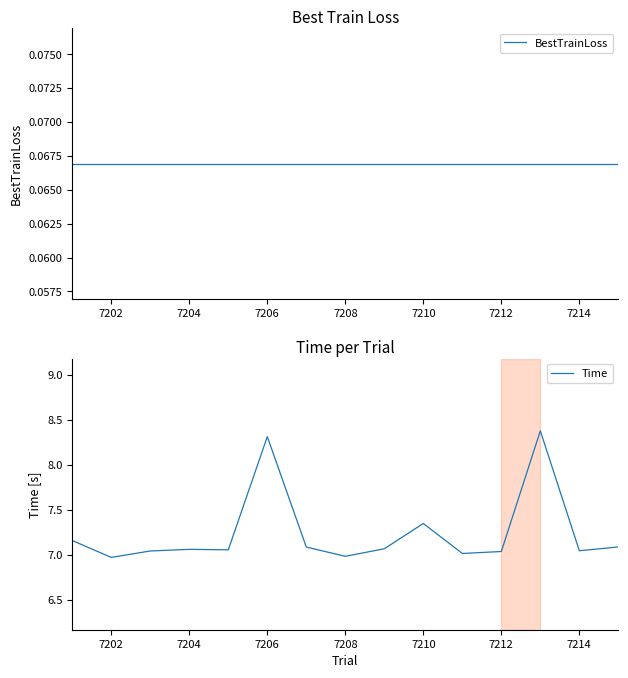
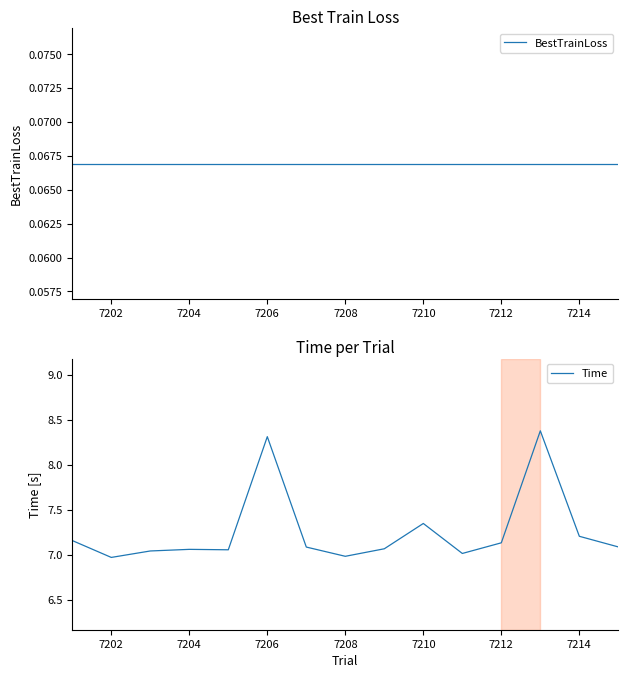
  {
    "Best Train Loss": {
      "7202": 0.0669,
      "7204": 0.0669,
      "7206": 0.0669,
      "7208": 0.0669,
      "7210": 0.0669,
      "7212": 0.0669,
      "7214": 0.0669
    },
    "Time per Trial": {
      "7202": 7.0,
      "7204": 7.1,
      "7206": 8.3,
      "7208": 7.0,
      "7210": 7.3,
-     "7212": 7.0,
-     "7214": 7.0
+     "7212": 7.1,
+     "7214": 7.2
    }
  }
